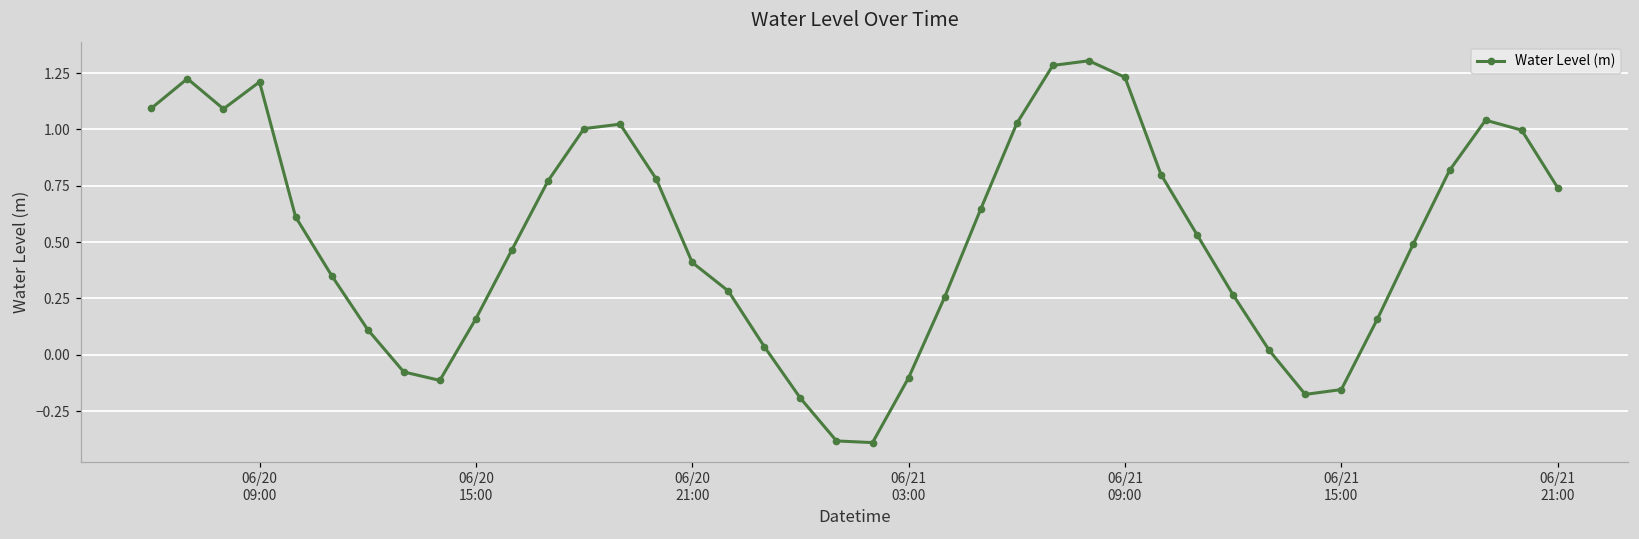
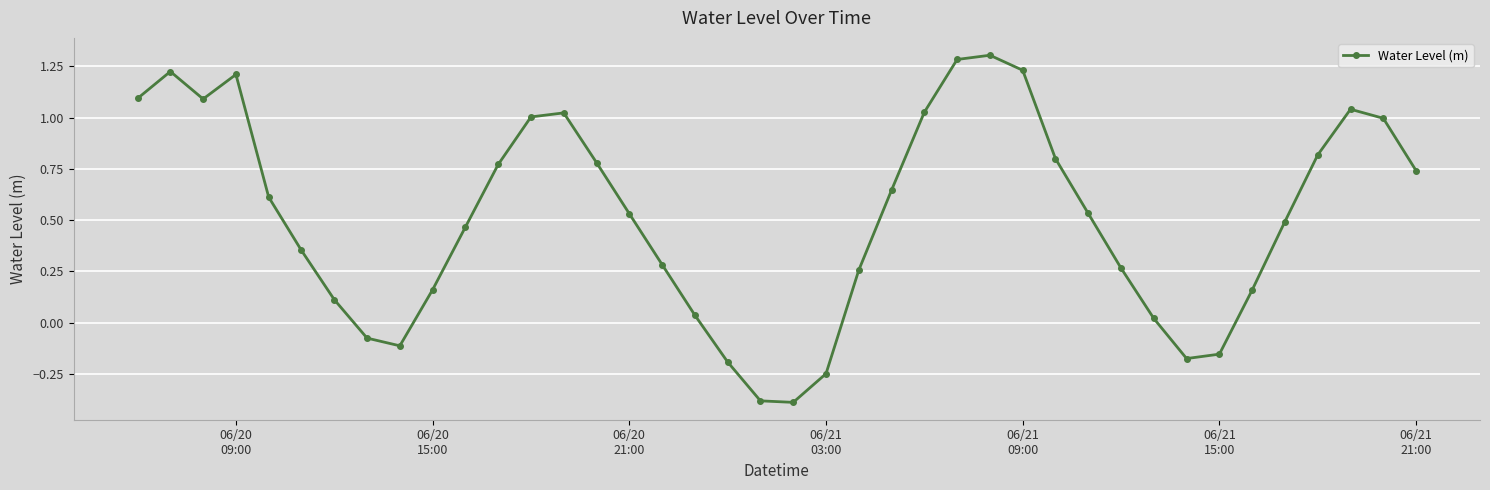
  {
    "06/20 09:00": 1.21,
    "06/20 15:00": 0.16,
-   "06/20 21:00": 0.41,
-   "06/21 03:00": -0.10,
+   "06/20 21:00": 0.53,
+   "06/21 03:00": -0.25,
    "06/21 09:00": 1.23,
    "06/21 15:00": -0.15,
    "06/21 21:00": 0.74
  }
